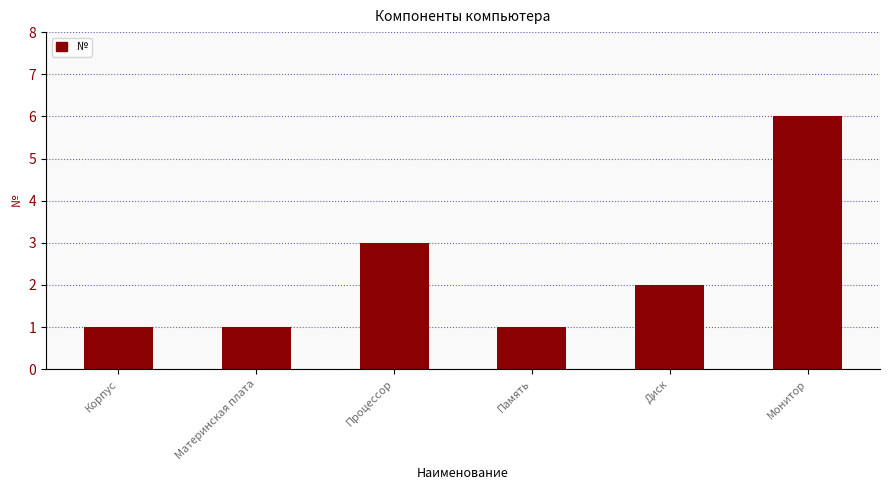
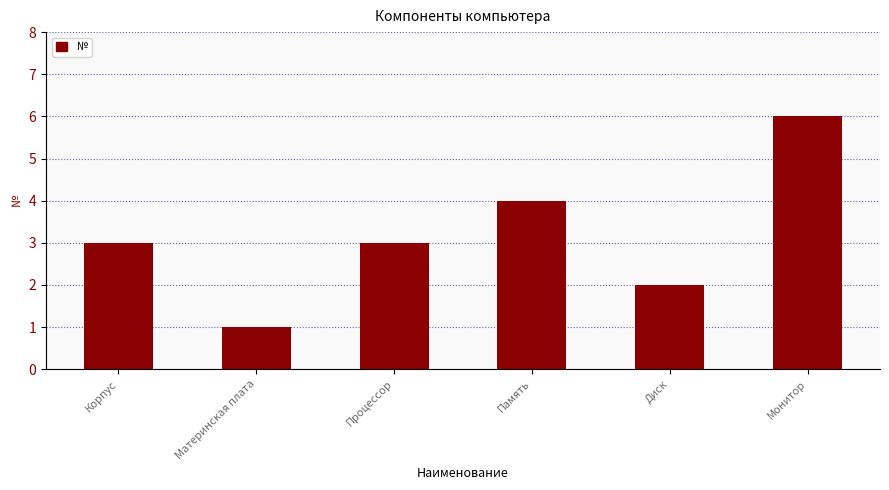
  {
-   "Корпус": 1,
+   "Корпус": 3,
    "Материнская плата": 1,
    "Процессор": 3,
-   "Память": 1,
+   "Память": 4,
    "Диск": 2,
    "Монитор": 6
  }
